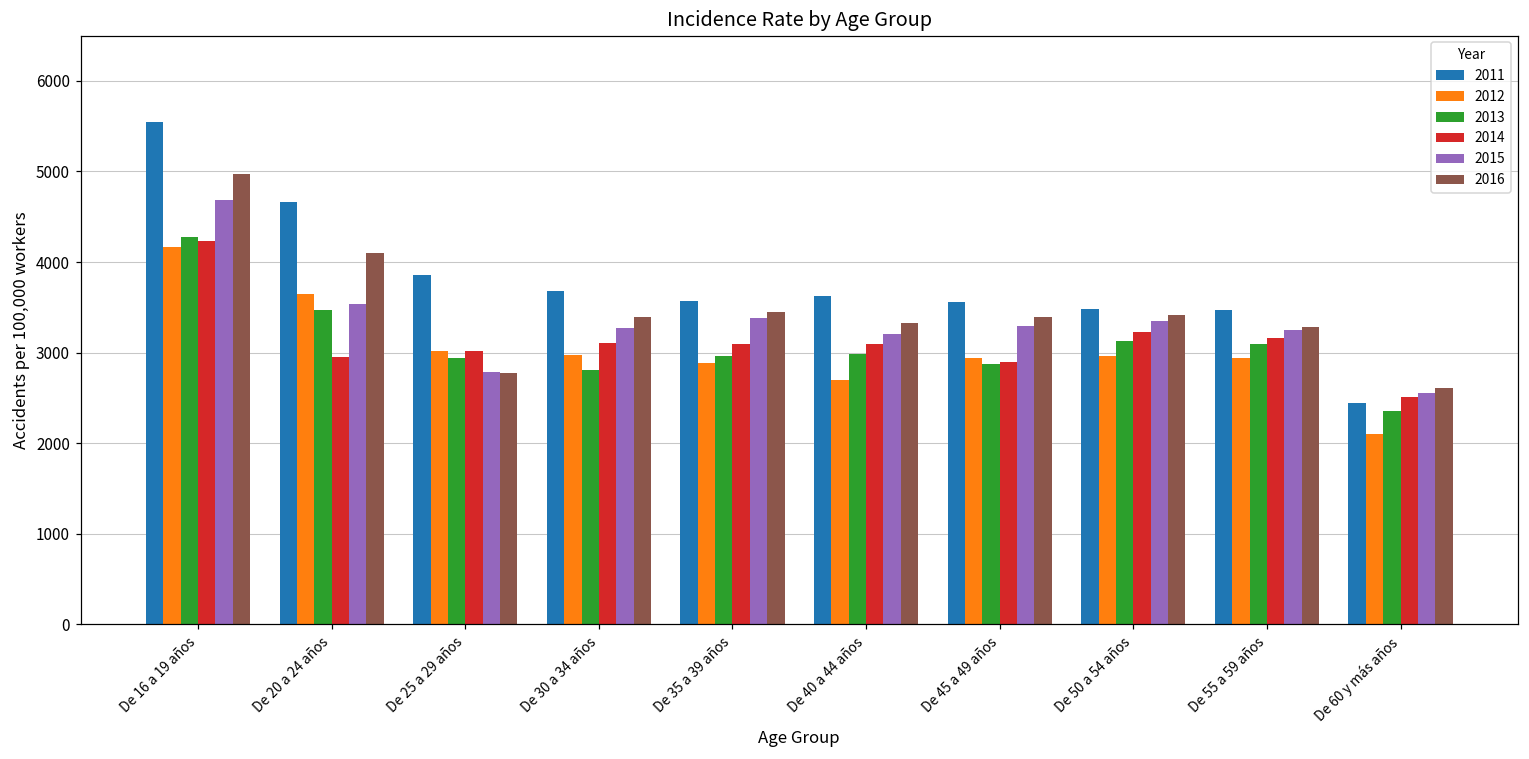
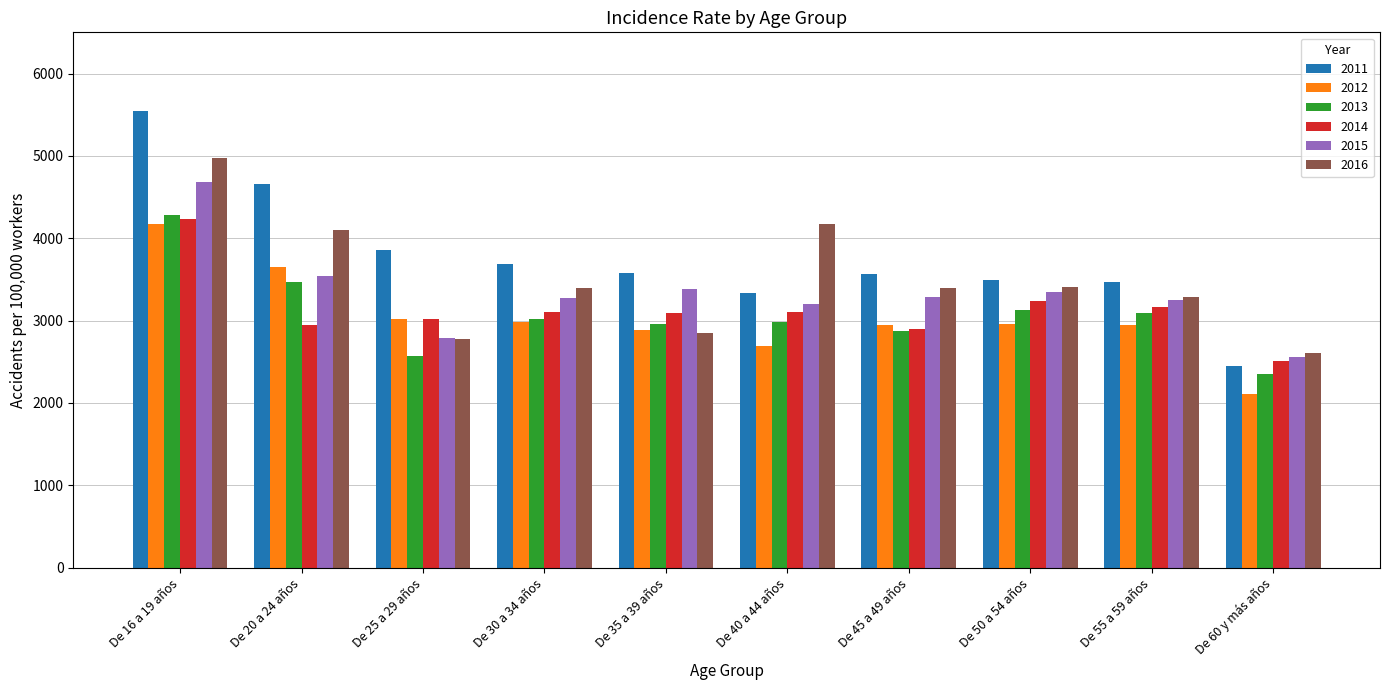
  {
    "2011": {
      "De 16 a 19 años": 5500,
      "De 20 a 24 años": 4700,
      "De 25 a 29 años": 3900,
      "De 30 a 34 años": 3700,
      "De 35 a 39 años": 3600,
-     "De 40 a 44 años": 3600,
+     "De 40 a 44 años": 3300,
      "De 45 a 49 años": 3600,
      "De 50 a 54 años": 3500,
      "De 55 a 59 años": 3500,
      "De 60 y más años": 2400
    },
    "2012": {
      "De 16 a 19 años": 4200,
      "De 20 a 24 años": 3600,
      "De 25 a 29 años": 3000,
      "De 30 a 34 años": 3000,
      "De 35 a 39 años": 2900,
      "De 40 a 44 años": 2700,
      "De 45 a 49 años": 2900,
      "De 50 a 54 años": 3000,
      "De 55 a 59 años": 2900,
      "De 60 y más años": 2100
    },
    "2013": {
      "De 16 a 19 años": 4300,
      "De 20 a 24 años": 3500,
-     "De 25 a 29 años": 2900,
-     "De 30 a 34 años": 2800,
+     "De 25 a 29 años": 2600,
+     "De 30 a 34 años": 3000,
      "De 35 a 39 años": 3000,
      "De 40 a 44 años": 3000,
      "De 45 a 49 años": 2900,
      "De 50 a 54 años": 3100,
      "De 55 a 59 años": 3100,
      "De 60 y más años": 2400
    },
    "2014": {
      "De 16 a 19 años": 4200,
      "De 20 a 24 años": 3000,
      "De 25 a 29 años": 3000,
      "De 30 a 34 años": 3100,
      "De 35 a 39 años": 3100,
      "De 40 a 44 años": 3100,
      "De 45 a 49 años": 2900,
      "De 50 a 54 años": 3200,
      "De 55 a 59 años": 3200,
      "De 60 y más años": 2500
    },
    "2015": {
      "De 16 a 19 años": 4700,
      "De 20 a 24 años": 3500,
      "De 25 a 29 años": 2800,
      "De 30 a 34 años": 3300,
      "De 35 a 39 años": 3400,
      "De 40 a 44 años": 3200,
      "De 45 a 49 años": 3300,
      "De 50 a 54 años": 3300,
      "De 55 a 59 años": 3200,
      "De 60 y más años": 2600
    },
    "2016": {
      "De 16 a 19 años": 5000,
      "De 20 a 24 años": 4100,
      "De 25 a 29 años": 2800,
      "De 30 a 34 años": 3400,
-     "De 35 a 39 años": 3400,
-     "De 40 a 44 años": 3300,
+     "De 35 a 39 años": 2800,
+     "De 40 a 44 años": 4200,
      "De 45 a 49 años": 3400,
      "De 50 a 54 años": 3400,
      "De 55 a 59 años": 3300,
      "De 60 y más años": 2600
    }
  }
